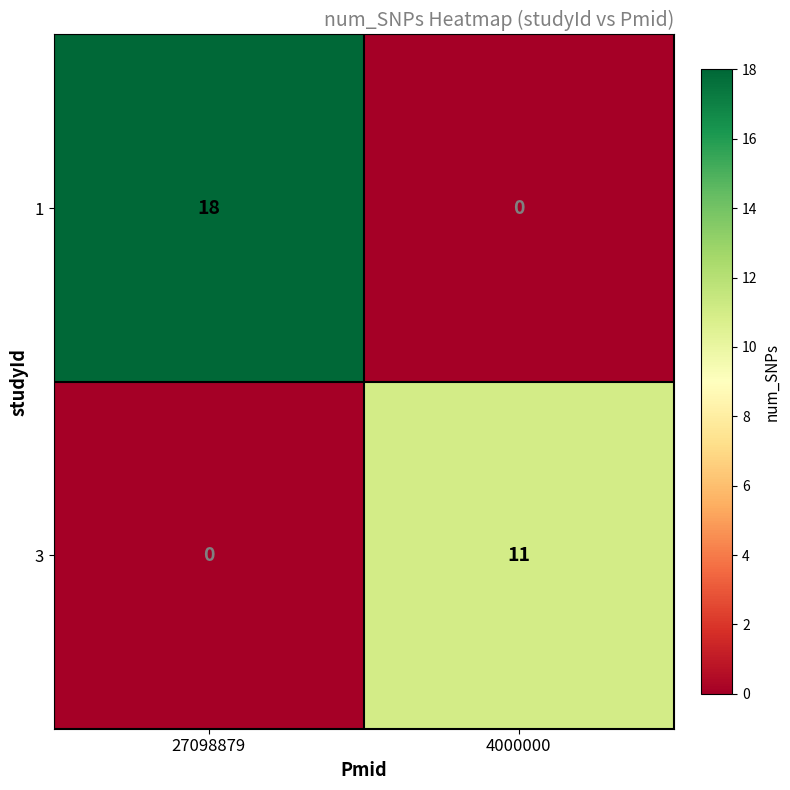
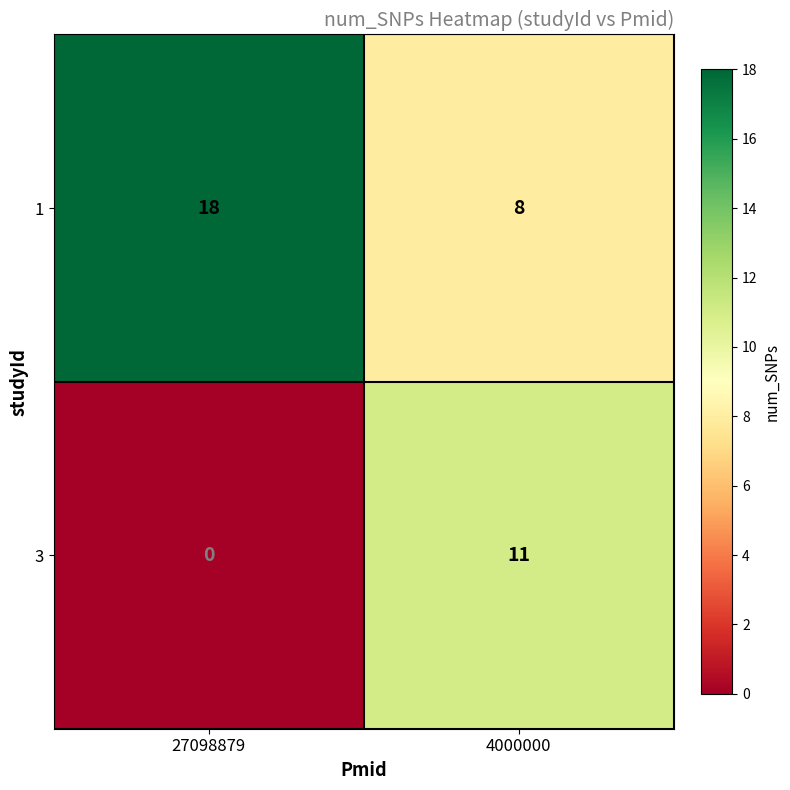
  {
    "1": {
      "27098879": 18,
-     "4000000": 0
+     "4000000": 8
    },
    "3": {
      "27098879": 0,
      "4000000": 11
    }
  }
